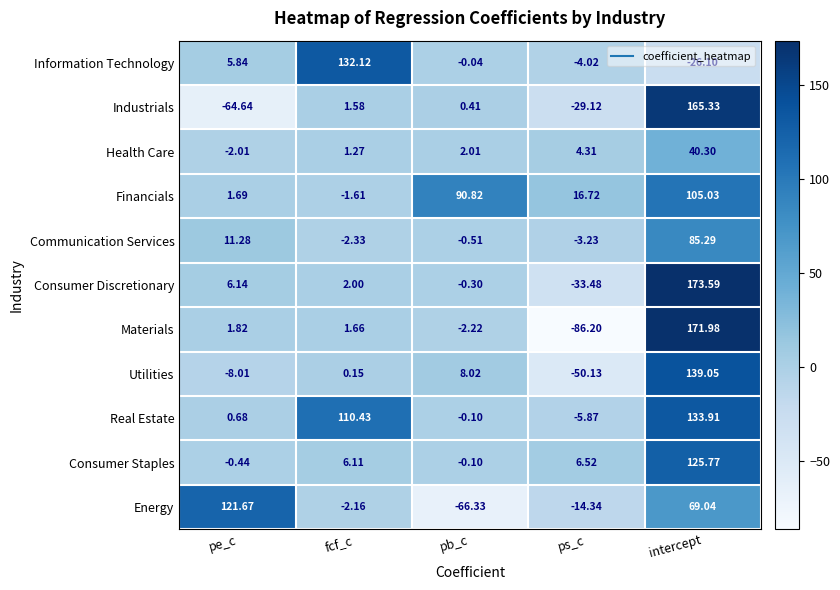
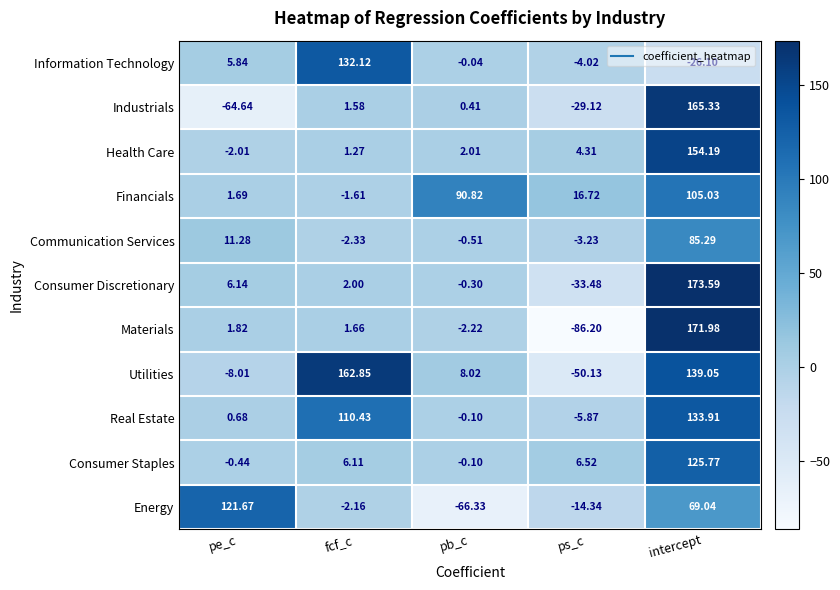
  {
    "Information Technology": {
      "pe_c": 5.84,
      "fcf_c": 132.12,
      "pb_c": -0.04,
      "ps_c": -4.02
    },
    "Industrials": {
      "pe_c": -64.64,
      "fcf_c": 1.58,
      "pb_c": 0.41,
      "ps_c": -29.12,
      "intercept": 165.33
    },
    "Health Care": {
      "pe_c": -2.01,
      "fcf_c": 1.27,
      "pb_c": 2.01,
      "ps_c": 4.31,
-     "intercept": 40.30
+     "intercept": 154.19
    },
    "Financials": {
      "pe_c": 1.69,
      "fcf_c": -1.61,
      "pb_c": 90.82,
      "ps_c": 16.72,
      "intercept": 105.03
    },
    "Communication Services": {
      "pe_c": 11.28,
      "fcf_c": -2.33,
      "pb_c": -0.51,
      "ps_c": -3.23,
      "intercept": 85.29
    },
    "Consumer Discretionary": {
      "pe_c": 6.14,
      "fcf_c": 2.00,
      "pb_c": -0.30,
      "ps_c": -33.48,
      "intercept": 173.59
    },
    "Materials": {
      "pe_c": 1.82,
      "fcf_c": 1.66,
      "pb_c": -2.22,
      "ps_c": -86.20,
      "intercept": 171.98
    },
    "Utilities": {
      "pe_c": -8.01,
-     "fcf_c": 0.15,
+     "fcf_c": 162.85,
      "pb_c": 8.02,
      "ps_c": -50.13,
      "intercept": 139.05
    },
    "Real Estate": {
      "pe_c": 0.68,
      "fcf_c": 110.43,
      "pb_c": -0.10,
      "ps_c": -5.87,
      "intercept": 133.91
    },
    "Consumer Staples": {
      "pe_c": -0.44,
      "fcf_c": 6.11,
      "pb_c": -0.10,
      "ps_c": 6.52,
      "intercept": 125.77
    },
    "Energy": {
      "pe_c": 121.67,
      "fcf_c": -2.16,
      "pb_c": -66.33,
      "ps_c": -14.34,
      "intercept": 69.04
    }
  }
